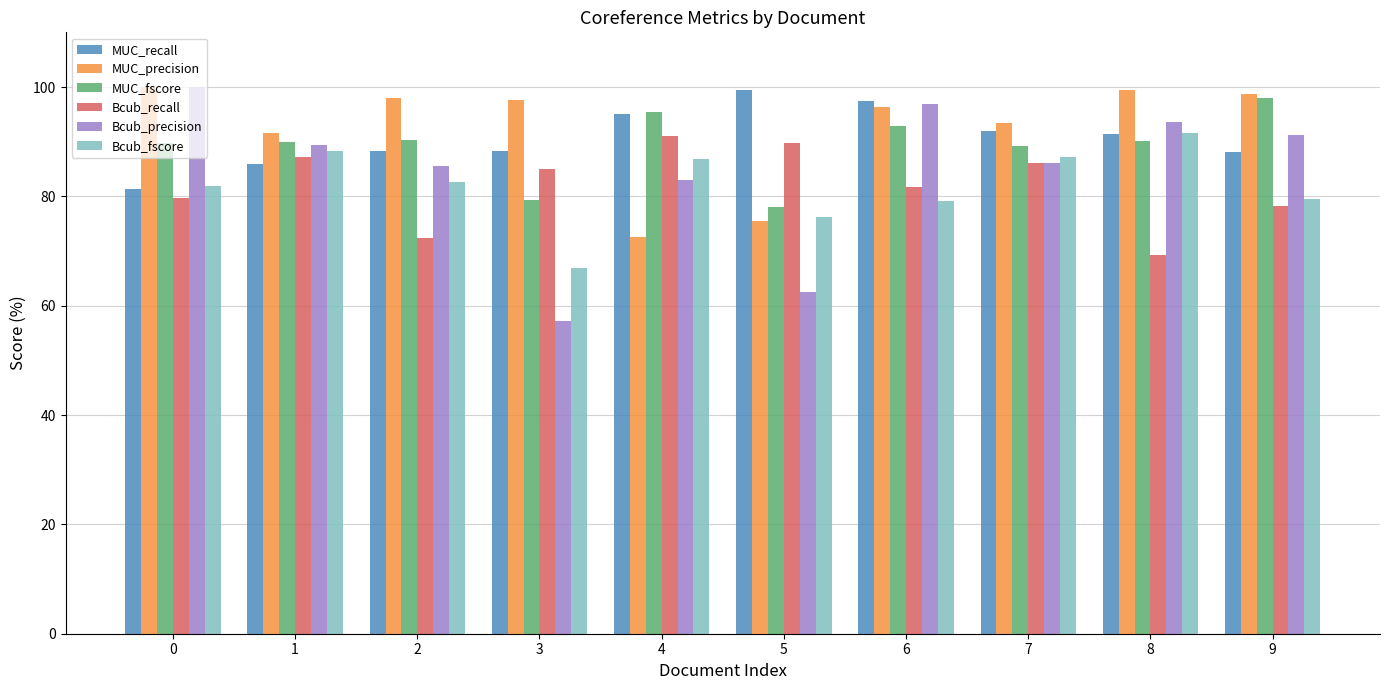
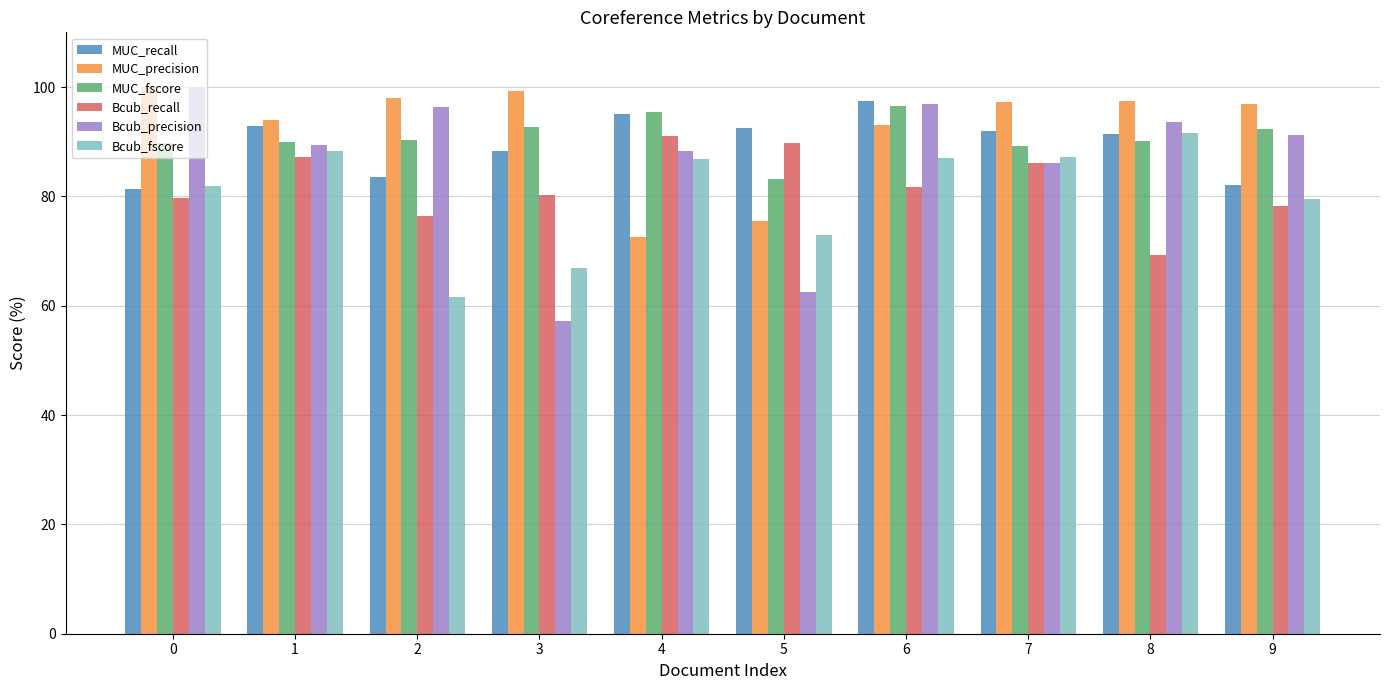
  {
    "MUC_recall": {
      "0": 81,
-     "1": 86,
-     "2": 88,
+     "1": 93,
+     "2": 84,
      "3": 88,
      "4": 95,
-     "5": 100,
+     "5": 93,
      "6": 98,
      "7": 92,
      "8": 91,
-     "9": 88
+     "9": 82
    },
    "MUC_precision": {
-     "1": 92,
+     "1": 94,
      "2": 98,
-     "3": 98,
+     "3": 99,
      "4": 73,
      "5": 76,
-     "6": 96,
-     "7": 93,
-     "8": 99,
-     "9": 99
+     "6": 93,
+     "7": 97,
+     "8": 97,
+     "9": 97
    },
    "MUC_fscore": {
      "1": 90,
      "2": 90,
-     "3": 79,
+     "3": 93,
      "4": 95,
-     "5": 78,
-     "6": 93,
+     "5": 83,
+     "6": 97,
      "7": 89,
      "8": 90,
-     "9": 98
+     "9": 92
    },
    "Bcub_recall": {
      "0": 80,
      "1": 87,
-     "2": 72,
-     "3": 85,
+     "2": 76,
+     "3": 80,
      "4": 91,
      "5": 90,
      "6": 82,
      "7": 86,
      "8": 69,
      "9": 78
    },
    "Bcub_precision": {
      "1": 89,
-     "2": 86,
+     "2": 96,
      "3": 57,
-     "4": 83,
+     "4": 88,
      "5": 62,
      "6": 97,
      "7": 86,
      "8": 94,
      "9": 91
    },
    "Bcub_fscore": {
      "0": 82,
      "1": 88,
-     "2": 83,
+     "2": 62,
      "3": 67,
      "4": 87,
-     "5": 76,
-     "6": 79,
+     "5": 73,
+     "6": 87,
      "7": 87,
      "8": 92,
      "9": 80
    }
  }
